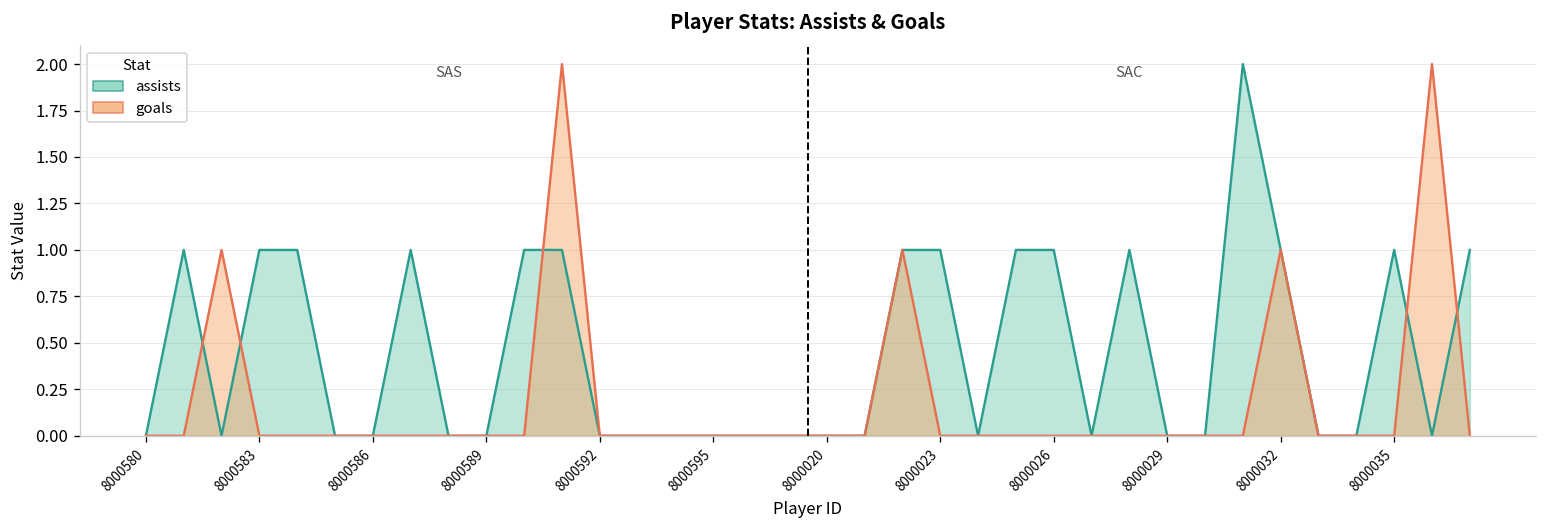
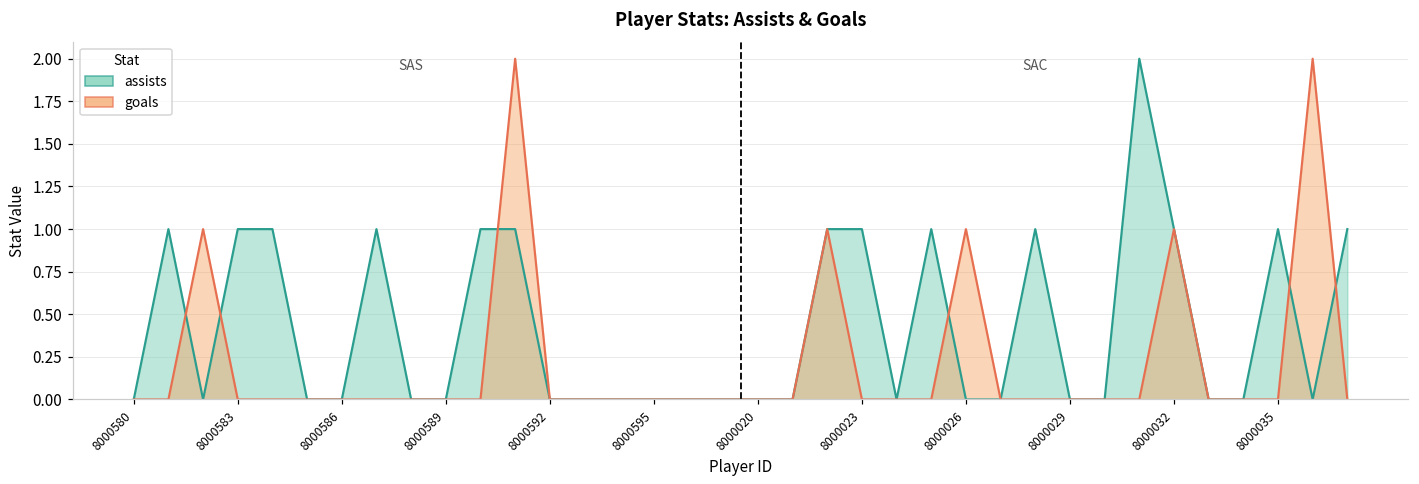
  {
    "assists": {
      "8000583": 1,
      "8000023": 1,
-     "8000026": 1,
+     "8000026": 0,
      "8000035": 1
    },
    "goals": {
      "8000583": 0,
      "8000023": 0,
-     "8000026": 0,
+     "8000026": 1,
      "8000035": 0
    }
  }
